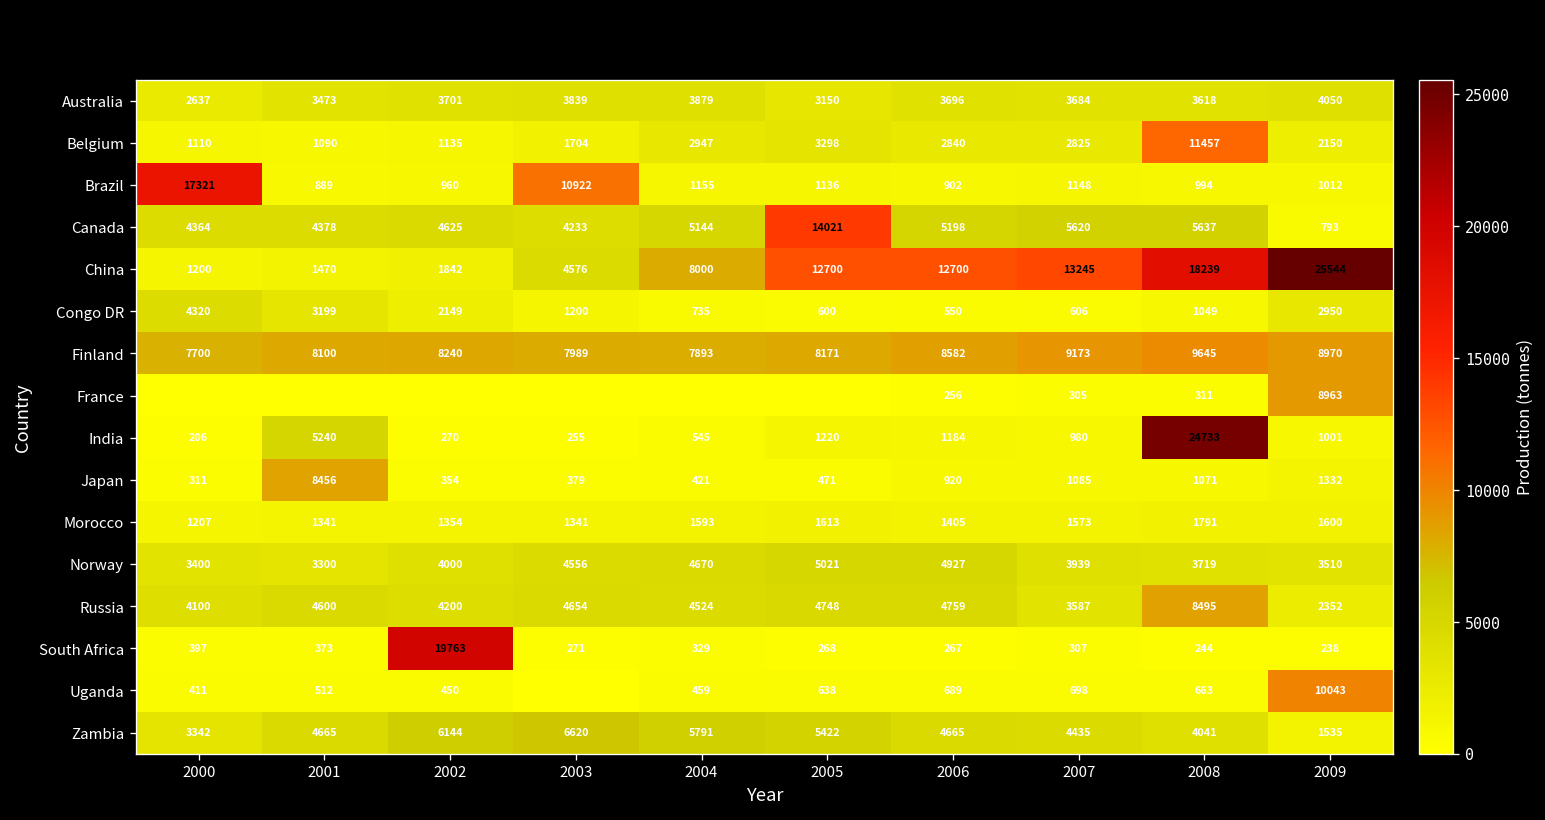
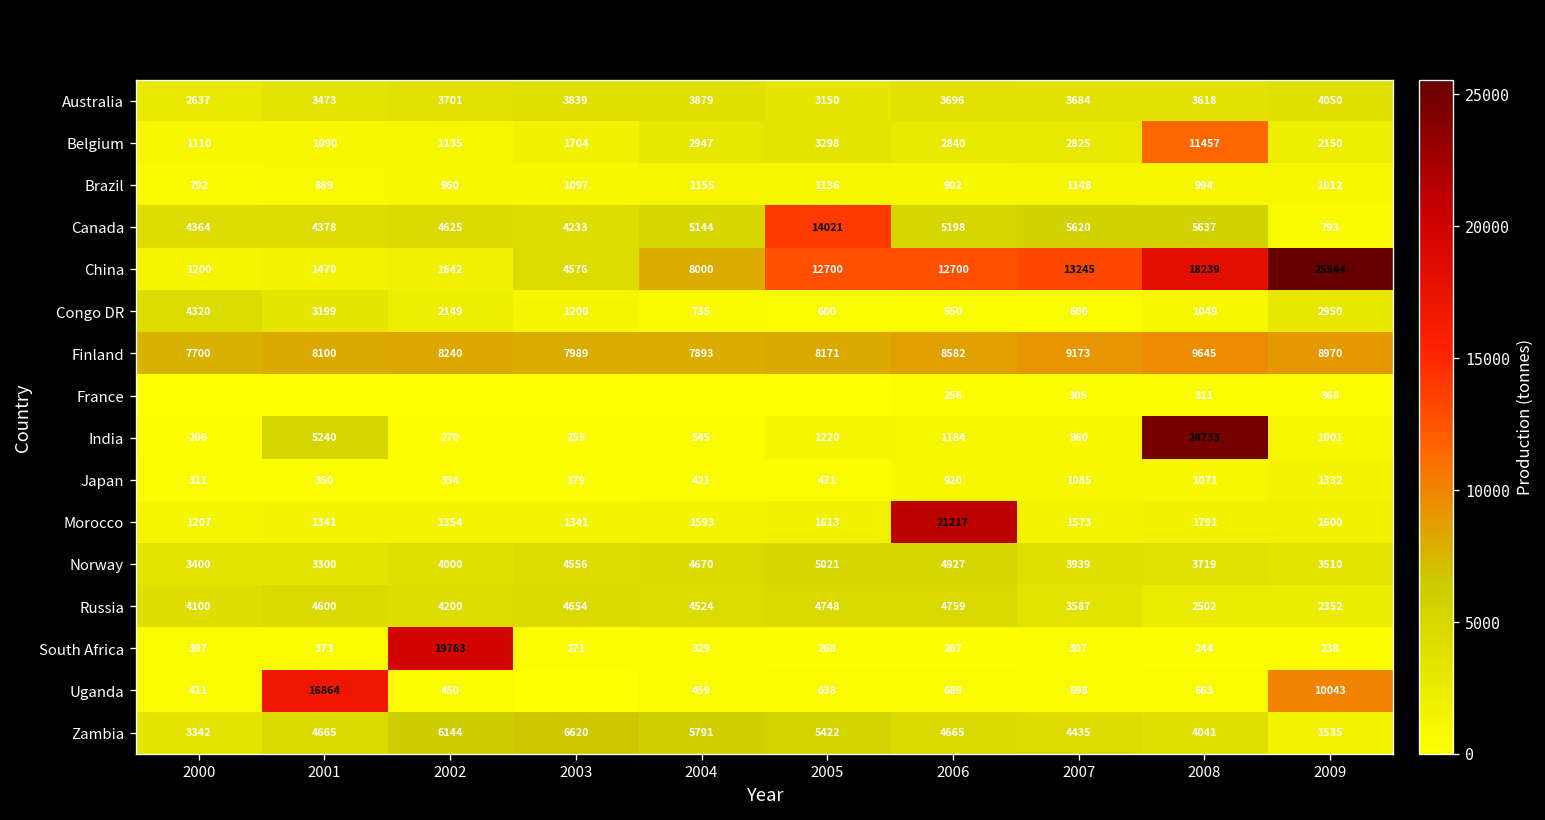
  {
    "Australia": {
      "2000": 2637,
      "2001": 3473,
      "2002": 3701,
      "2003": 3839,
      "2004": 3879,
      "2005": 3150,
      "2006": 3696,
      "2007": 3684,
      "2008": 3618,
      "2009": 4050
    },
    "Belgium": {
      "2000": 1110,
      "2001": 1090,
      "2002": 1135,
      "2003": 1704,
      "2004": 2947,
      "2005": 3298,
      "2006": 2840,
      "2007": 2825,
      "2008": 11457,
      "2009": 2150
    },
    "Brazil": {
-     "2000": 17321,
+     "2000": 792,
      "2001": 889,
      "2002": 960,
-     "2003": 10922,
+     "2003": 1097,
      "2004": 1155,
      "2005": 1136,
      "2006": 902,
      "2007": 1148,
      "2008": 994,
      "2009": 1012
    },
    "Canada": {
      "2000": 4364,
      "2001": 4378,
      "2002": 4625,
      "2003": 4233,
      "2004": 5144,
      "2005": 14021,
      "2006": 5198,
      "2007": 5620,
      "2008": 5637,
      "2009": 793
    },
    "China": {
      "2000": 1200,
      "2001": 1470,
      "2002": 1842,
      "2003": 4576,
      "2004": 8000,
      "2005": 12700,
      "2006": 12700,
      "2007": 13245,
      "2008": 18239,
      "2009": 25544
    },
    "Congo DR": {
      "2000": 4320,
      "2001": 3199,
      "2002": 2149,
      "2003": 1200,
      "2004": 735,
      "2005": 600,
      "2006": 550,
      "2007": 606,
      "2008": 1049,
      "2009": 2950
    },
    "Finland": {
      "2000": 7700,
      "2001": 8100,
      "2002": 8240,
      "2003": 7989,
      "2004": 7893,
      "2005": 8171,
      "2006": 8582,
      "2007": 9173,
      "2008": 9645,
      "2009": 8970
    },
    "France": {
      "2006": 256,
      "2007": 305,
      "2008": 311,
-     "2009": 8963
+     "2009": 368
    },
    "India": {
      "2000": 206,
      "2001": 5240,
      "2002": 270,
      "2003": 255,
      "2004": 545,
      "2005": 1220,
      "2006": 1184,
      "2007": 980,
      "2008": 24733,
      "2009": 1001
    },
    "Japan": {
      "2000": 311,
-     "2001": 8456,
+     "2001": 350,
      "2002": 354,
      "2003": 379,
      "2004": 421,
      "2005": 471,
      "2006": 920,
      "2007": 1085,
      "2008": 1071,
      "2009": 1332
    },
    "Morocco": {
      "2000": 1207,
      "2001": 1341,
      "2002": 1354,
      "2003": 1341,
      "2004": 1593,
      "2005": 1613,
-     "2006": 1405,
+     "2006": 21217,
      "2007": 1573,
      "2008": 1791,
      "2009": 1600
    },
    "Norway": {
      "2000": 3400,
      "2001": 3300,
      "2002": 4000,
      "2003": 4556,
      "2004": 4670,
      "2005": 5021,
      "2006": 4927,
      "2007": 3939,
      "2008": 3719,
      "2009": 3510
    },
    "Russia": {
      "2000": 4100,
      "2001": 4600,
      "2002": 4200,
      "2003": 4654,
      "2004": 4524,
      "2005": 4748,
      "2006": 4759,
      "2007": 3587,
-     "2008": 8495,
+     "2008": 2502,
      "2009": 2352
    },
    "South Africa": {
      "2000": 397,
      "2001": 373,
      "2002": 19763,
      "2003": 271,
      "2004": 329,
      "2005": 268,
      "2006": 267,
      "2007": 307,
      "2008": 244,
      "2009": 238
    },
    "Uganda": {
      "2000": 411,
-     "2001": 512,
+     "2001": 16864,
      "2002": 450,
      "2004": 459,
      "2005": 638,
      "2006": 689,
      "2007": 698,
      "2008": 663,
      "2009": 10043
    },
    "Zambia": {
      "2000": 3342,
      "2001": 4665,
      "2002": 6144,
      "2003": 6620,
      "2004": 5791,
      "2005": 5422,
      "2006": 4665,
      "2007": 4435,
      "2008": 4041,
      "2009": 1535
    }
  }
